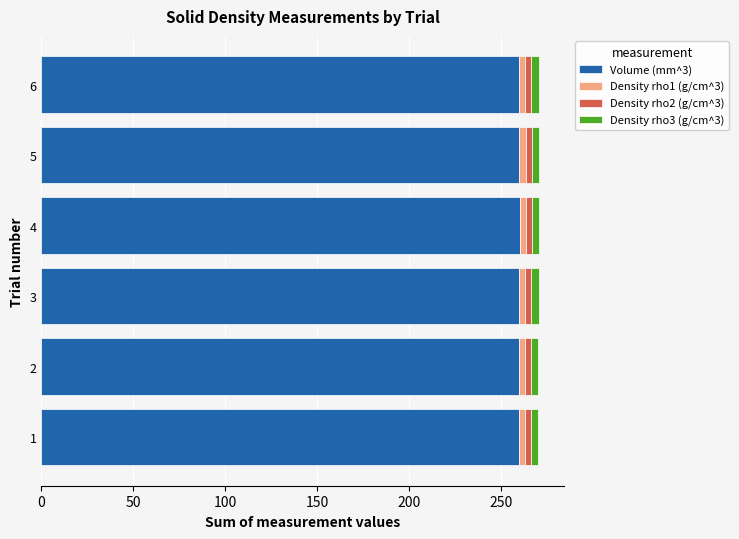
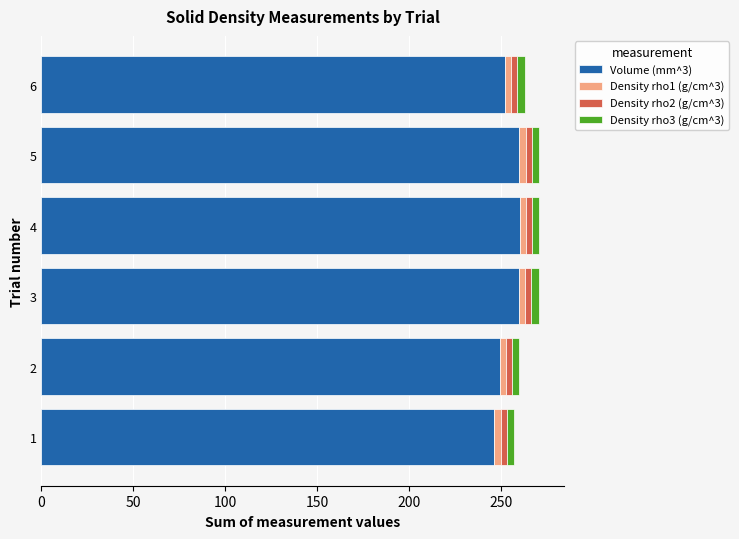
  {
    "Volume (mm^3)": {
-     "6": 260,
+     "6": 252,
      "5": 260,
      "4": 260,
      "3": 260,
-     "2": 260,
-     "1": 260
+     "2": 249,
+     "1": 247
    },
    "Density rho1 (g/cm^3)": {
      "6": 3,
      "5": 3,
      "4": 3,
      "3": 3,
      "2": 3,
      "1": 3
    },
    "Density rho2 (g/cm^3)": {
      "6": 3,
      "5": 3,
      "4": 3,
      "3": 3,
      "2": 3,
      "1": 3
    },
    "Density rho3 (g/cm^3)": {
      "6": 4,
      "5": 4,
      "4": 4,
      "3": 4,
      "2": 4,
      "1": 4
    }
  }
